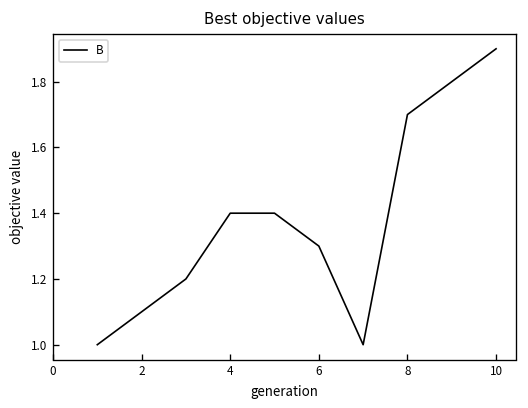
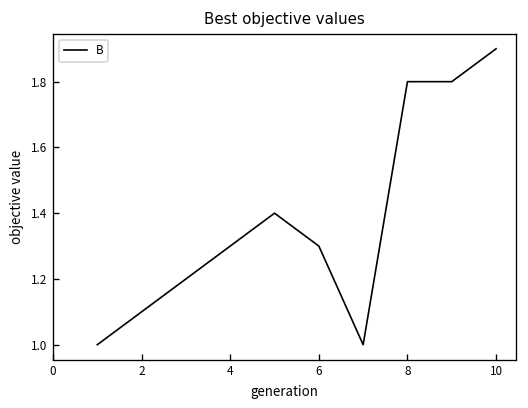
  {
    "2": 1.1,
-   "4": 1.4,
+   "4": 1.3,
    "6": 1.3,
-   "8": 1.7,
+   "8": 1.8,
    "10": 1.9
  }
